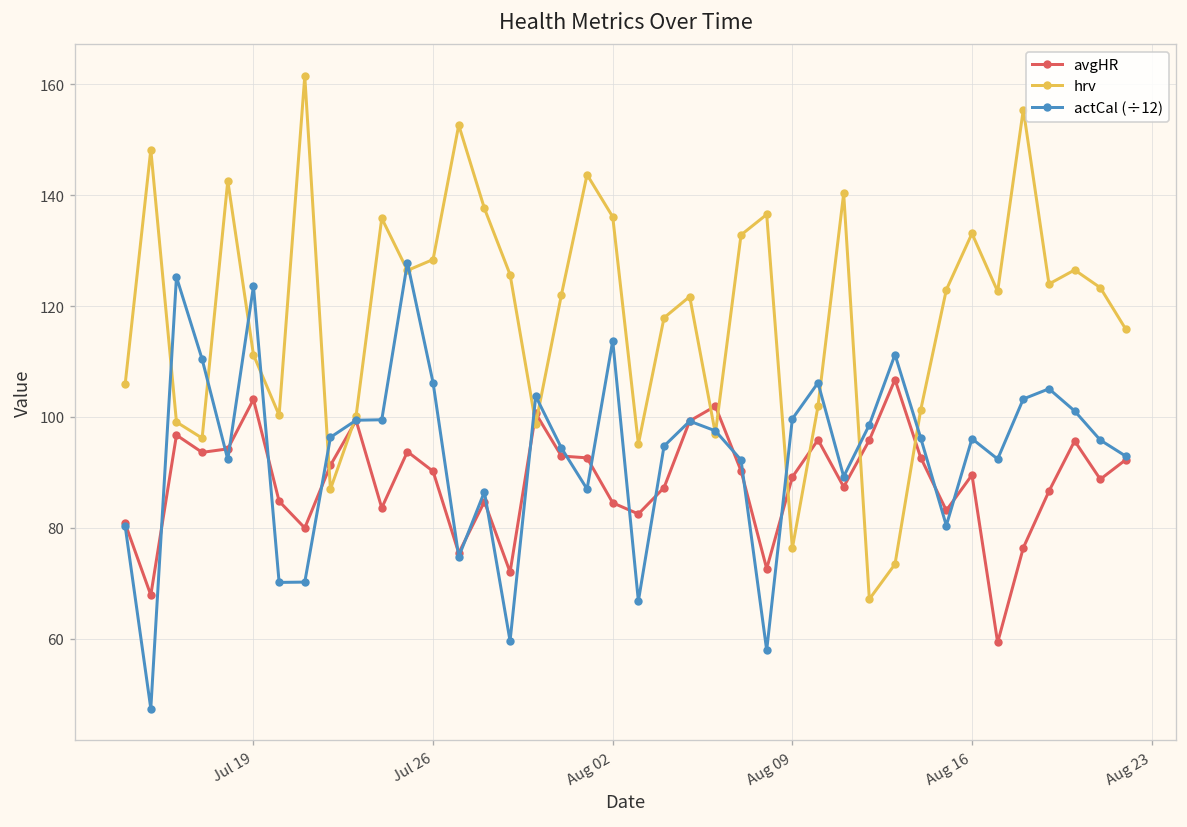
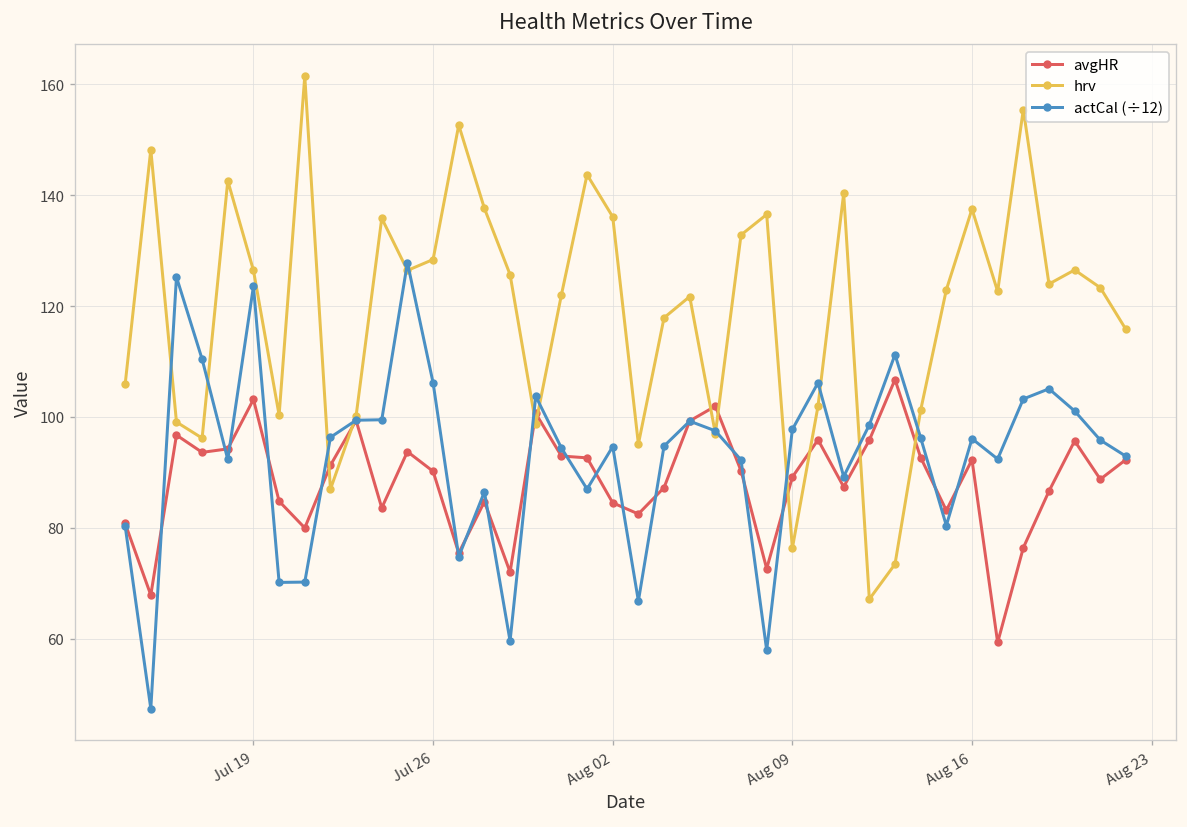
  {
    "avgHR": {
      "Jul 19": 103,
      "Jul 26": 90,
      "Aug 02": 85,
      "Aug 09": 89,
-     "Aug 16": 90
+     "Aug 16": 92
    },
    "hrv": {
-     "Jul 19": 111,
+     "Jul 19": 126,
      "Jul 26": 128,
      "Aug 02": 136,
      "Aug 09": 76,
-     "Aug 16": 133
+     "Aug 16": 138
    },
    "actCal (÷12)": {
      "Jul 19": 124,
      "Jul 26": 106,
-     "Aug 02": 114,
-     "Aug 09": 100,
+     "Aug 02": 95,
+     "Aug 09": 98,
      "Aug 16": 96
    }
  }
